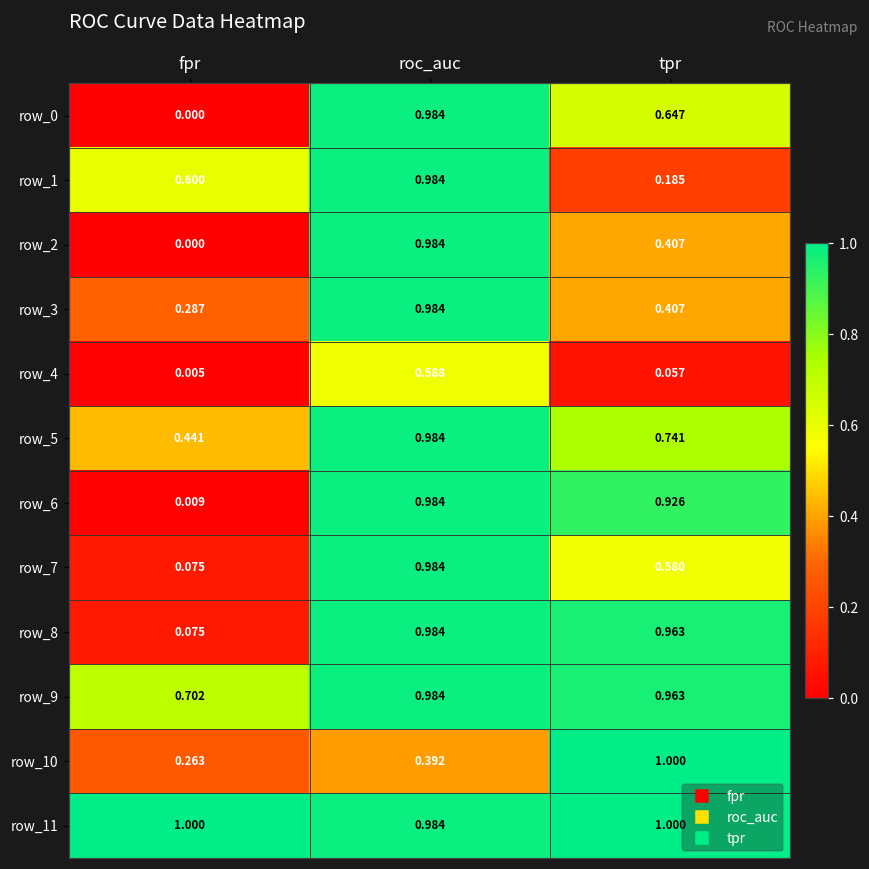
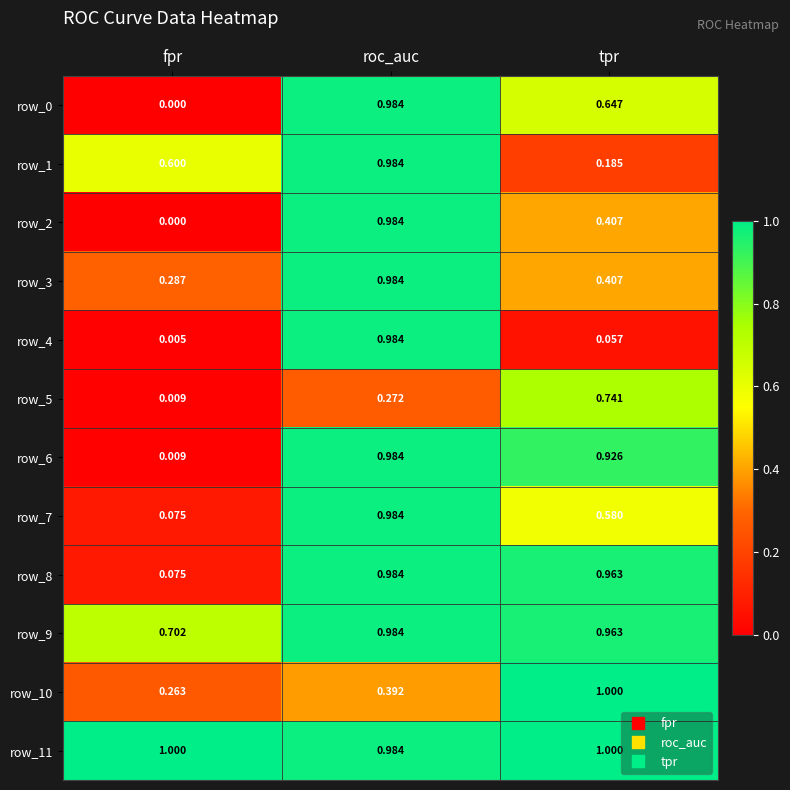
  {
    "row_0": {
      "fpr": 0.000,
      "roc_auc": 0.984,
      "tpr": 0.647
    },
    "row_1": {
      "fpr": 0.600,
      "roc_auc": 0.984,
      "tpr": 0.185
    },
    "row_2": {
      "fpr": 0.000,
      "roc_auc": 0.984,
      "tpr": 0.407
    },
    "row_3": {
      "fpr": 0.287,
      "roc_auc": 0.984,
      "tpr": 0.407
    },
    "row_4": {
      "fpr": 0.005,
-     "roc_auc": 0.588,
+     "roc_auc": 0.984,
      "tpr": 0.057
    },
    "row_5": {
-     "fpr": 0.441,
-     "roc_auc": 0.984,
+     "fpr": 0.009,
+     "roc_auc": 0.272,
      "tpr": 0.741
    },
    "row_6": {
      "fpr": 0.009,
      "roc_auc": 0.984,
      "tpr": 0.926
    },
    "row_7": {
      "fpr": 0.075,
      "roc_auc": 0.984,
      "tpr": 0.580
    },
    "row_8": {
      "fpr": 0.075,
      "roc_auc": 0.984,
      "tpr": 0.963
    },
    "row_9": {
      "fpr": 0.702,
      "roc_auc": 0.984,
      "tpr": 0.963
    },
    "row_10": {
      "fpr": 0.263,
      "roc_auc": 0.392,
      "tpr": 1.000
    },
    "row_11": {
      "fpr": 1.000,
      "roc_auc": 0.984
    }
  }
